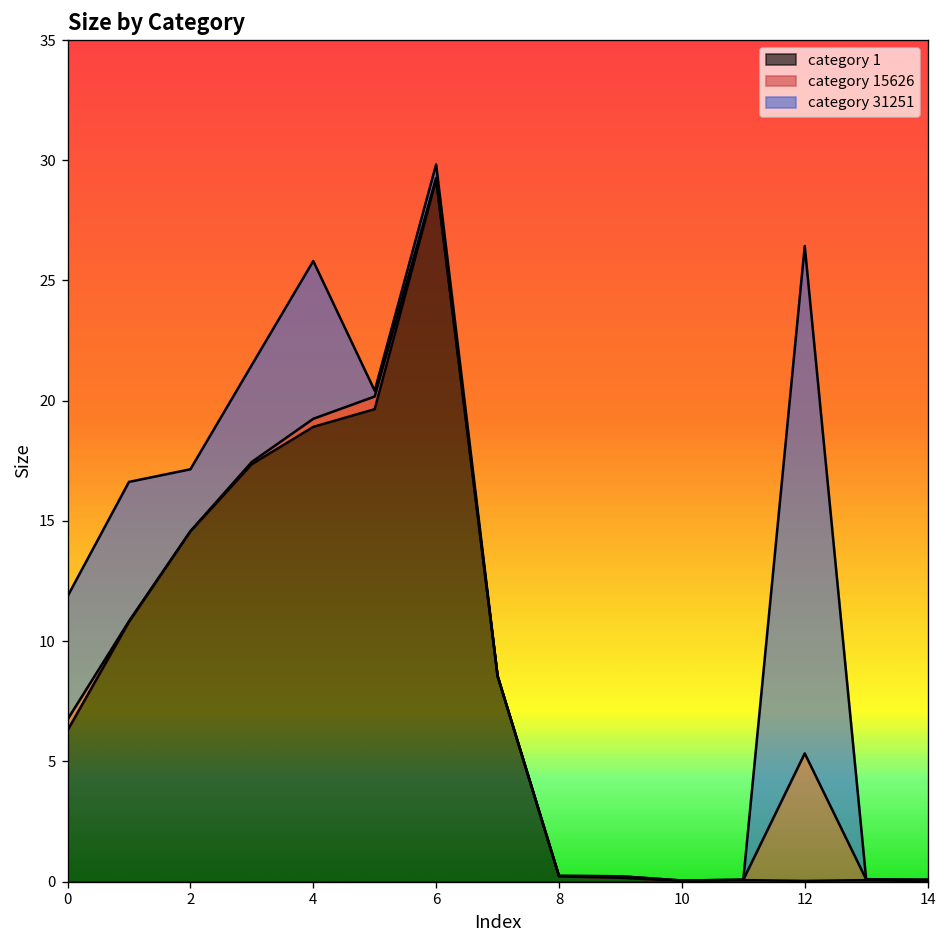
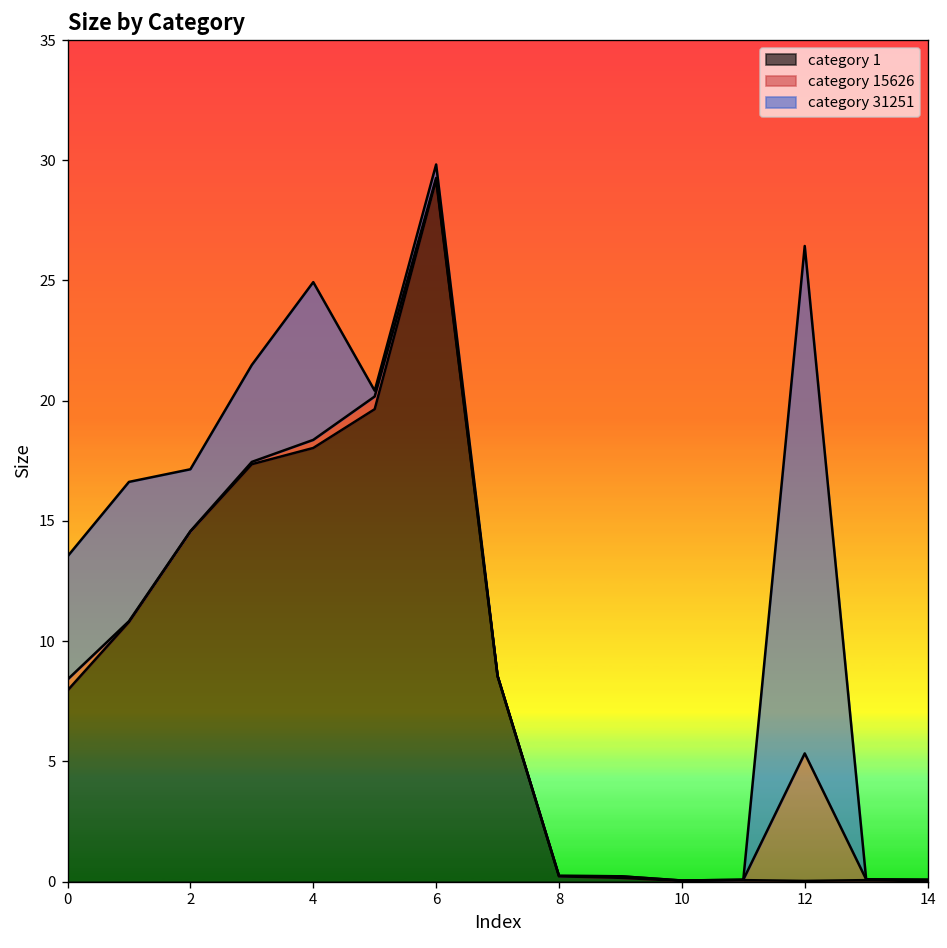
  {
    "category 1": {
-     "0": 6.3,
-     "4": 18.9,
+     "0": 8.0,
+     "4": 18.0,
      "12": 0.0
    },
    "category 15626": {
      "0": 0.5,
      "4": 0.3,
      "12": 5.3
    },
    "category 31251": {
      "0": 5.1,
      "2": 2.6,
      "4": 6.6,
      "6": 0.6,
      "12": 21.1
    }
  }
